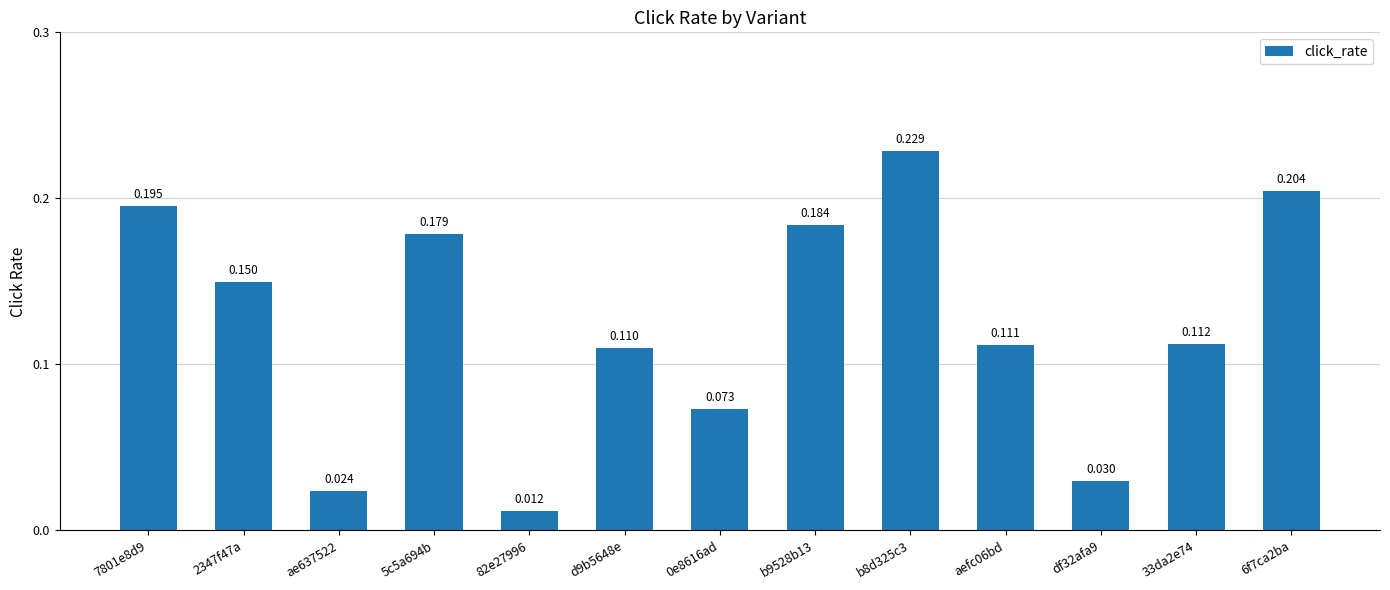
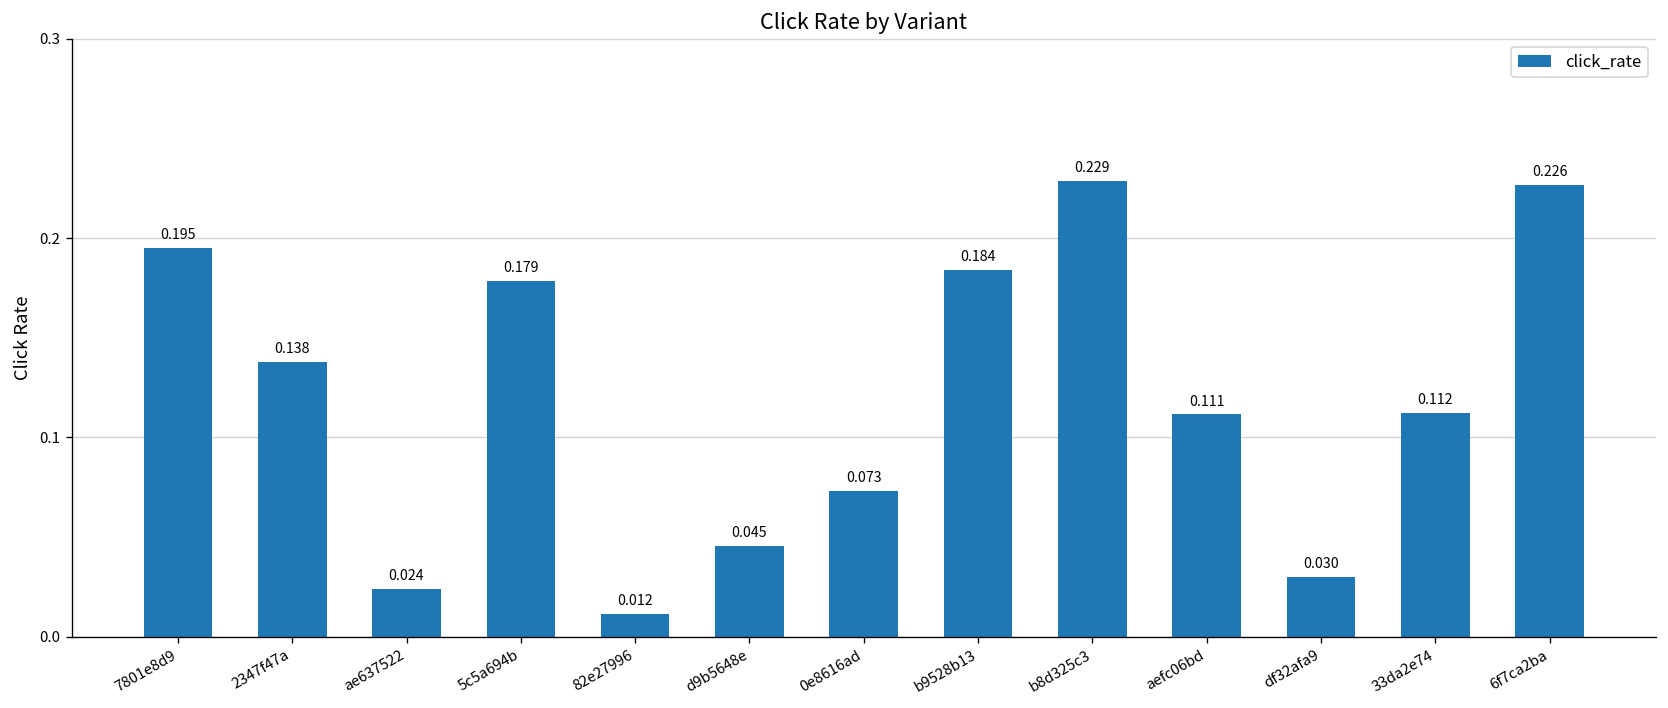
  {
    "7801e8d9": 0.195,
-   "2347f47a": 0.150,
+   "2347f47a": 0.138,
    "ae637522": 0.024,
    "5c5a694b": 0.179,
    "82e27996": 0.012,
-   "d9b5648e": 0.110,
+   "d9b5648e": 0.045,
    "0e8616ad": 0.073,
    "b9528b13": 0.184,
    "b8d325c3": 0.229,
    "aefc06bd": 0.111,
    "df32afa9": 0.030,
    "33da2e74": 0.112,
-   "6f7ca2ba": 0.204
+   "6f7ca2ba": 0.226
  }
